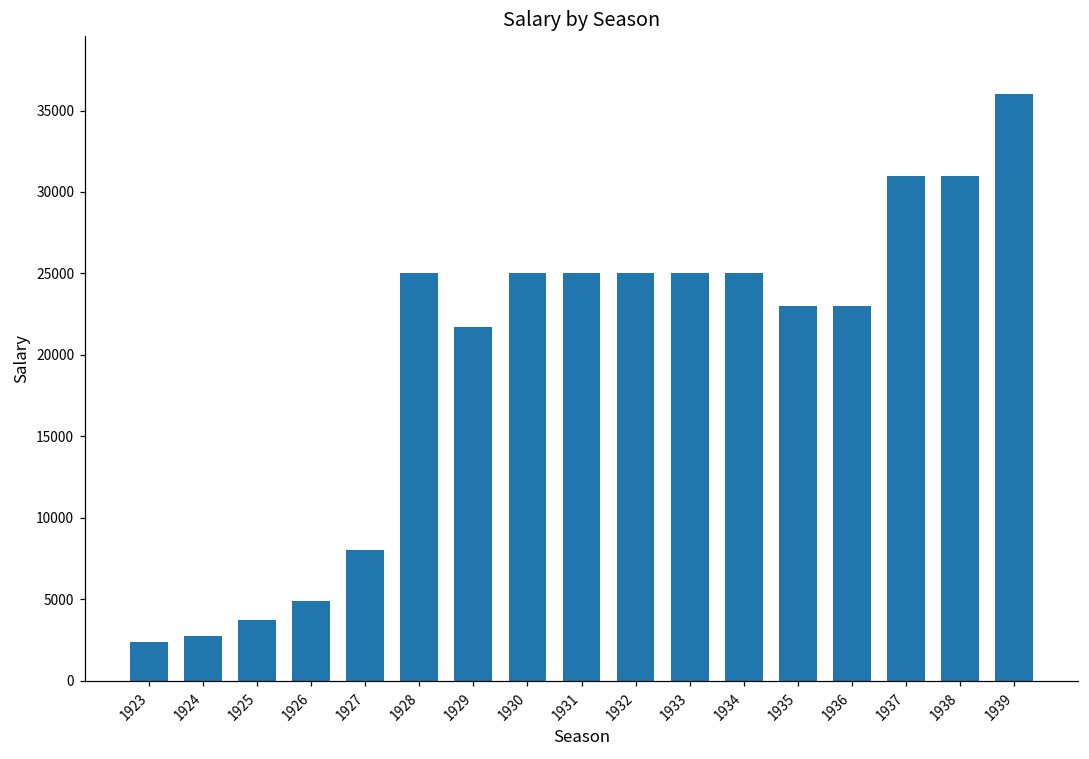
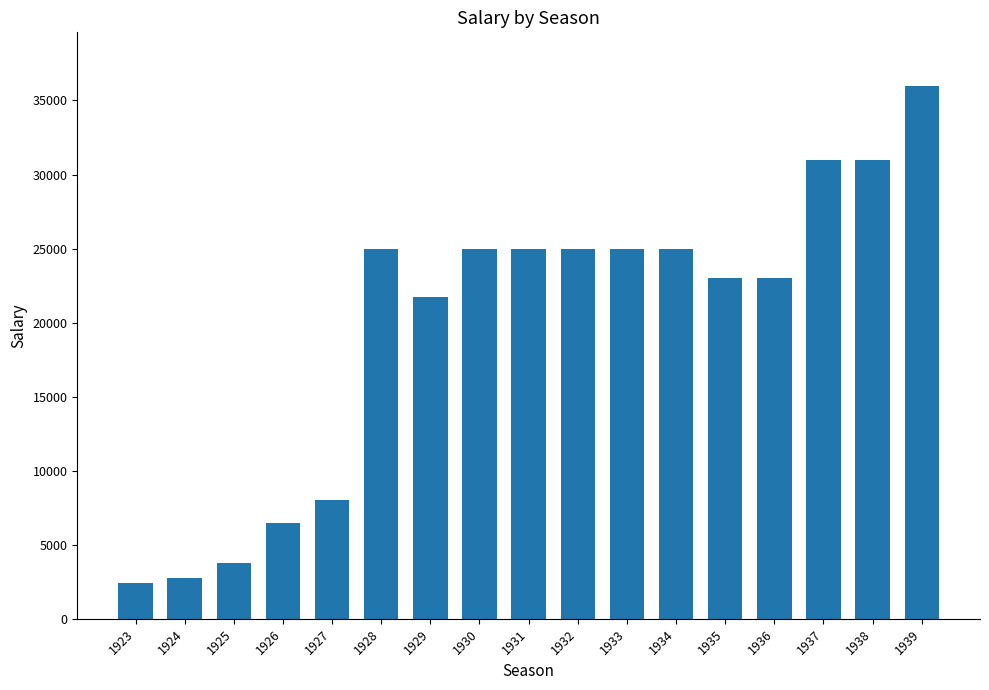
  {
    "1923": 2400,
    "1924": 2800,
    "1925": 3800,
-   "1926": 4900,
+   "1926": 6500,
    "1927": 8000,
    "1928": 25000,
    "1929": 21700,
    "1930": 25000,
    "1931": 25000,
    "1932": 25000,
    "1933": 25000,
    "1934": 25000,
    "1935": 23000,
    "1936": 23000,
    "1937": 31000,
    "1938": 31000,
    "1939": 36000
  }
